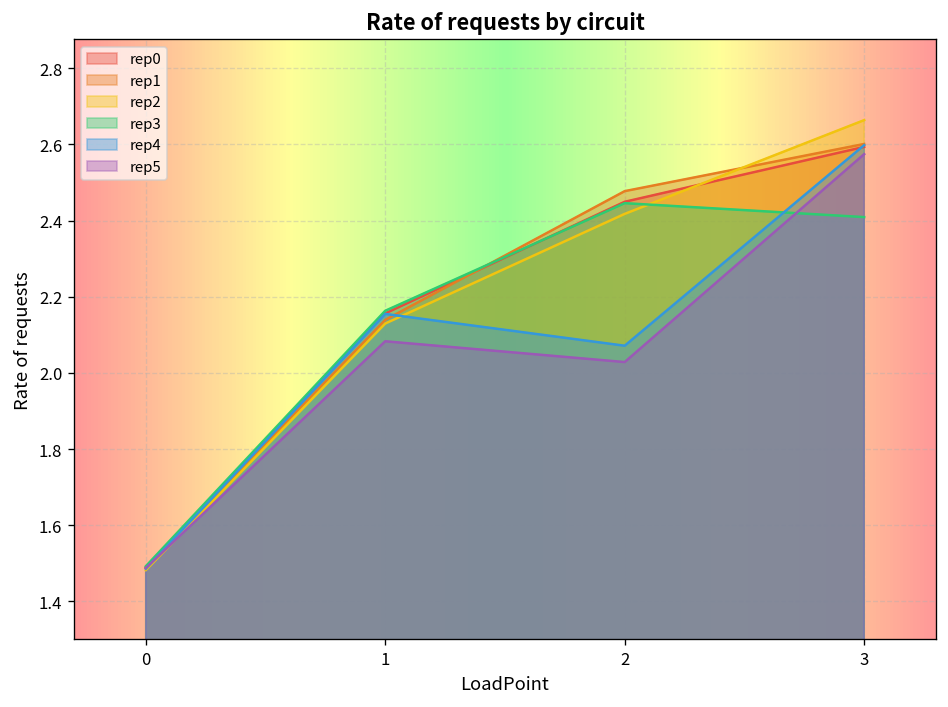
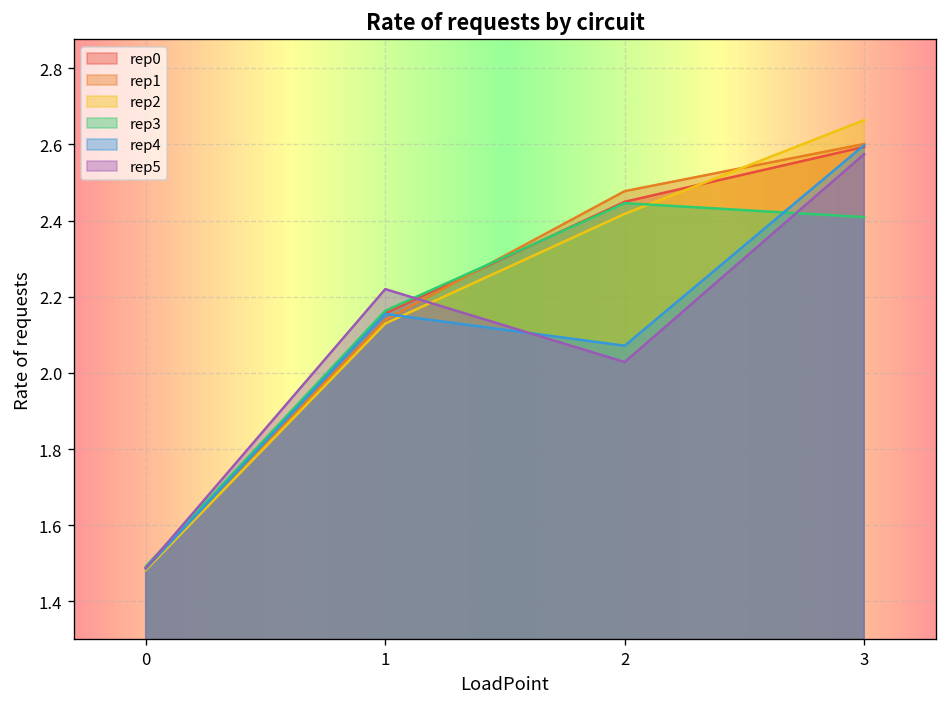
  {
    "rep3": {
      "3": 2.41
    },
    "rep4": {
      "2": 2.07
    },
    "rep5": {
-     "1": 2.08,
+     "1": 2.22,
      "2": 2.03,
      "3": 2.57
    }
  }
